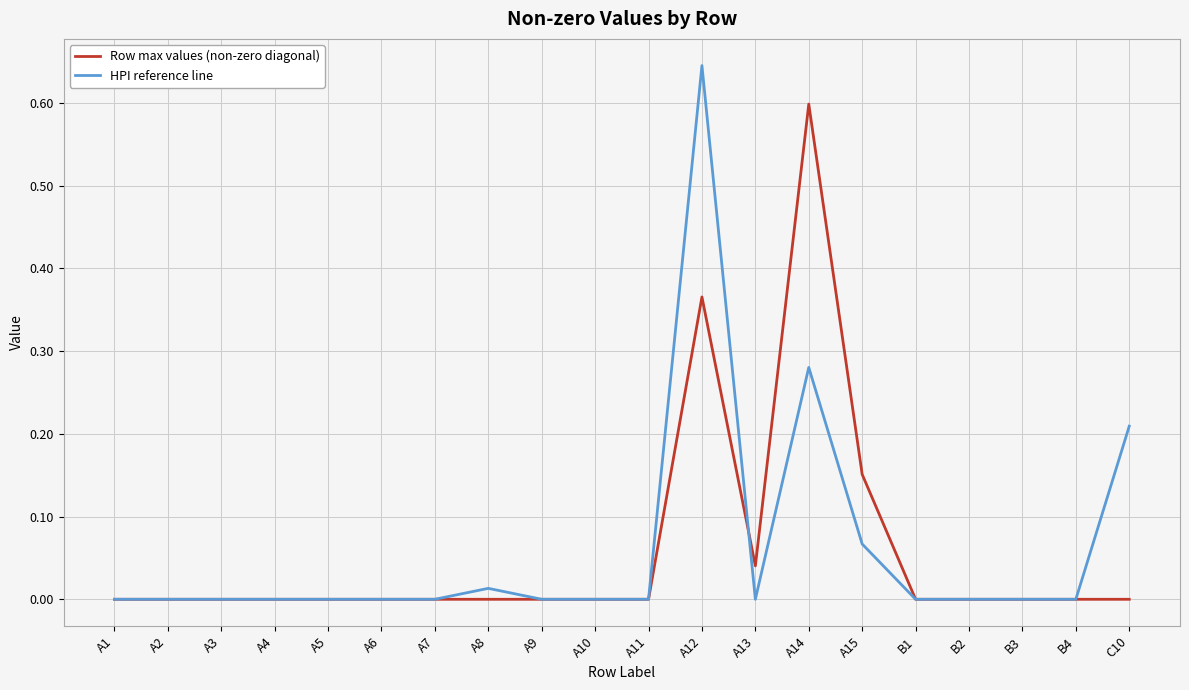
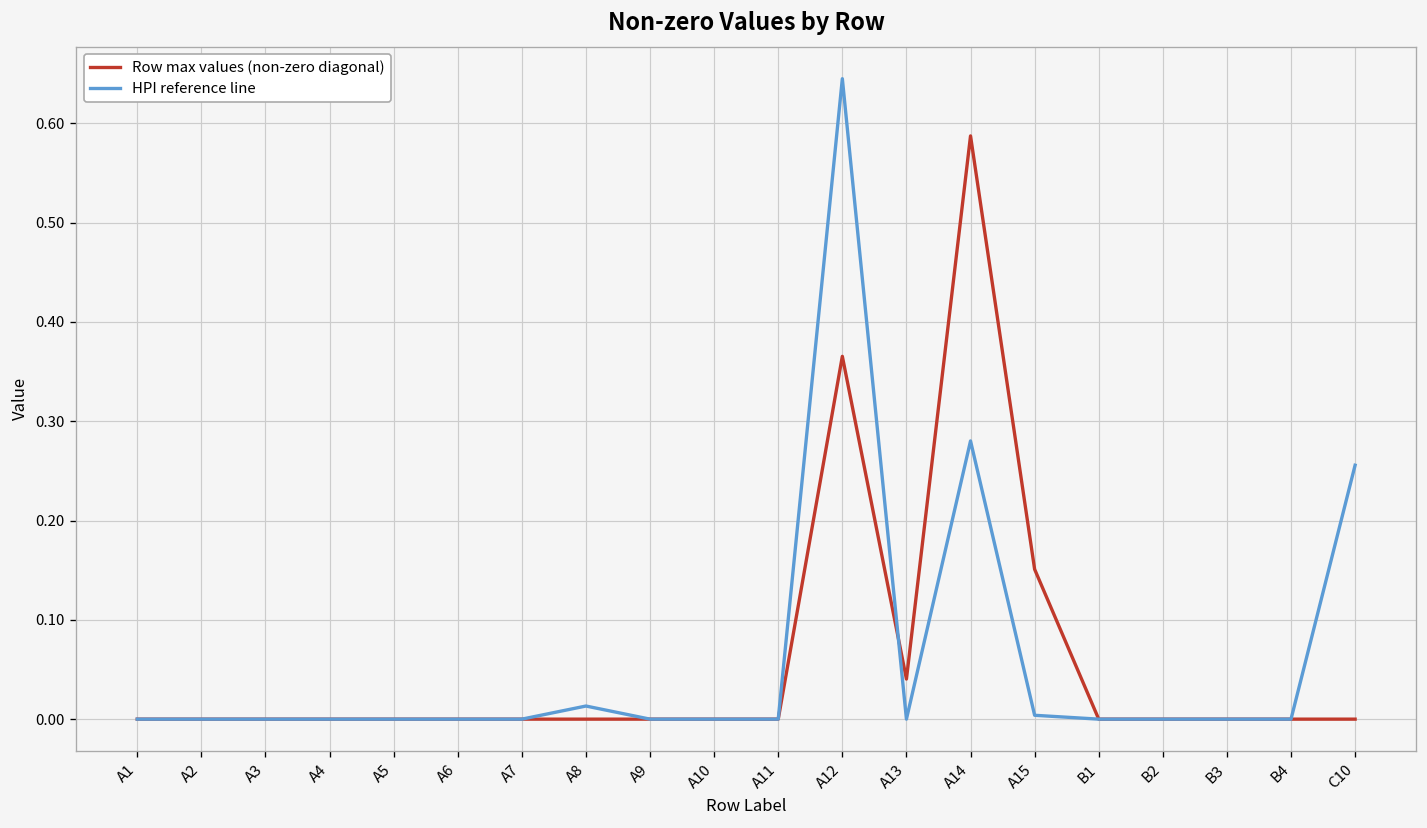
  {
    "Row max values (non-zero diagonal)": {
      "A8": 0.00,
      "A12": 0.37,
      "A13": 0.04,
-     "A14": 0.60,
+     "A14": 0.59,
      "A15": 0.15,
      "C10": 0.00
    },
    "HPI reference line": {
      "A8": 0.01,
      "A12": 0.64,
      "A13": 0.00,
      "A14": 0.28,
-     "A15": 0.07,
-     "C10": 0.21
+     "A15": 0.00,
+     "C10": 0.26
    }
  }
